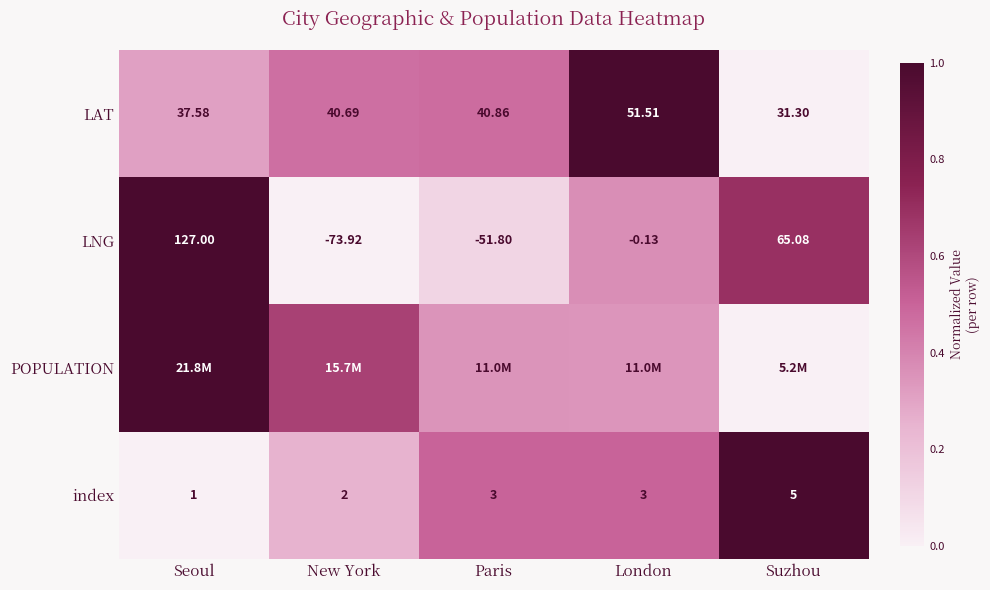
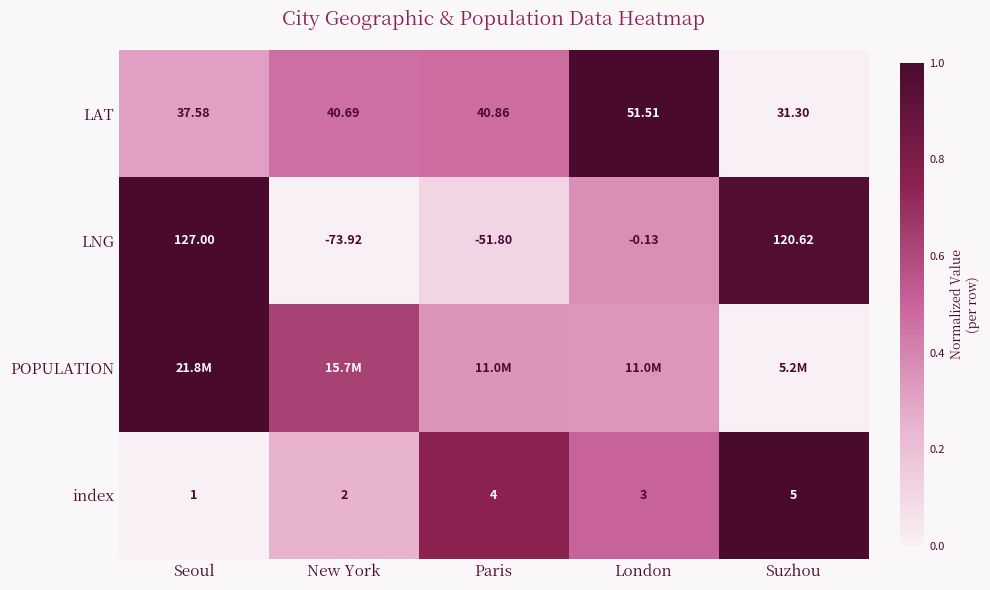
  {
    "LAT": {
      "Seoul": "37.58",
      "New York": "40.69",
      "Paris": "40.86",
      "London": "51.51",
      "Suzhou": "31.30"
    },
    "LNG": {
      "Seoul": "127.00",
      "New York": "-73.92",
      "Paris": "-51.80",
      "London": "-0.13",
-     "Suzhou": "65.08"
+     "Suzhou": "120.62"
    },
    "POPULATION": {
      "Seoul": "21.8M",
      "New York": "15.7M",
      "Paris": "11.0M",
      "London": "11.0M",
      "Suzhou": "5.2M"
    },
    "index": {
      "Seoul": "1",
      "New York": "2",
-     "Paris": "3",
+     "Paris": "4",
      "London": "3",
      "Suzhou": "5"
    }
  }
